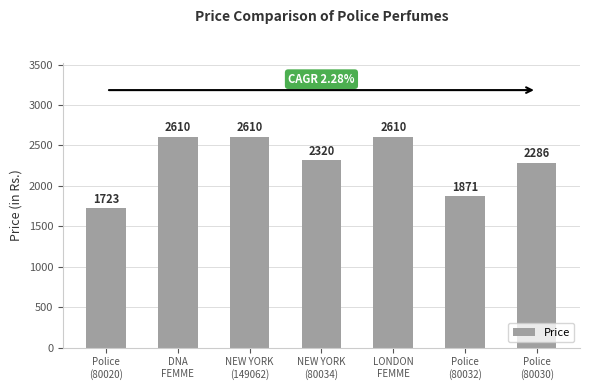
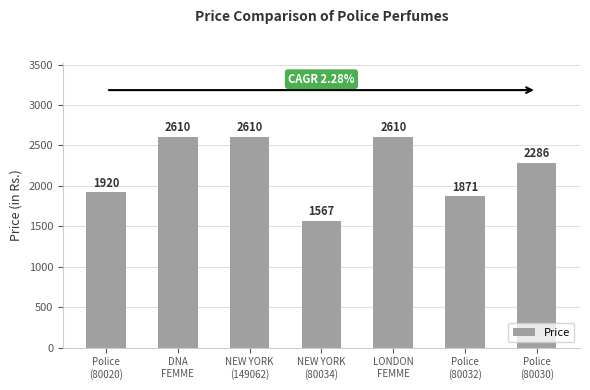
  {
-   "Police (80020)": 1723,
+   "Police (80020)": 1920,
    "DNA FEMME": 2610,
    "NEW YORK (149062)": 2610,
-   "NEW YORK (80034)": 2320,
+   "NEW YORK (80034)": 1567,
    "LONDON FEMME": 2610,
    "Police (80032)": 1871,
    "Police (80030)": 2286
  }
